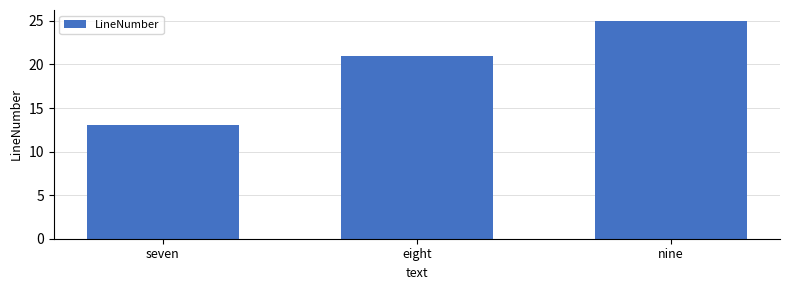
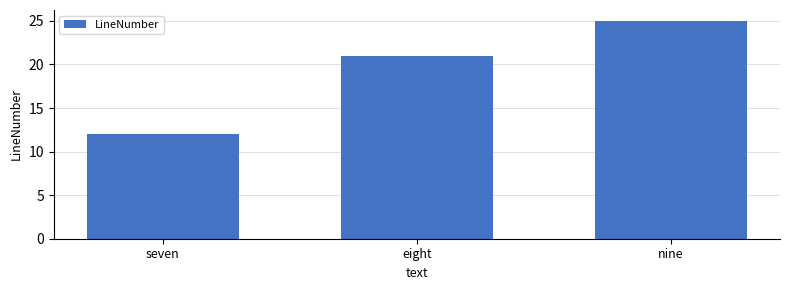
  {
-   "seven": 13,
+   "seven": 12,
    "eight": 21,
    "nine": 25
  }
